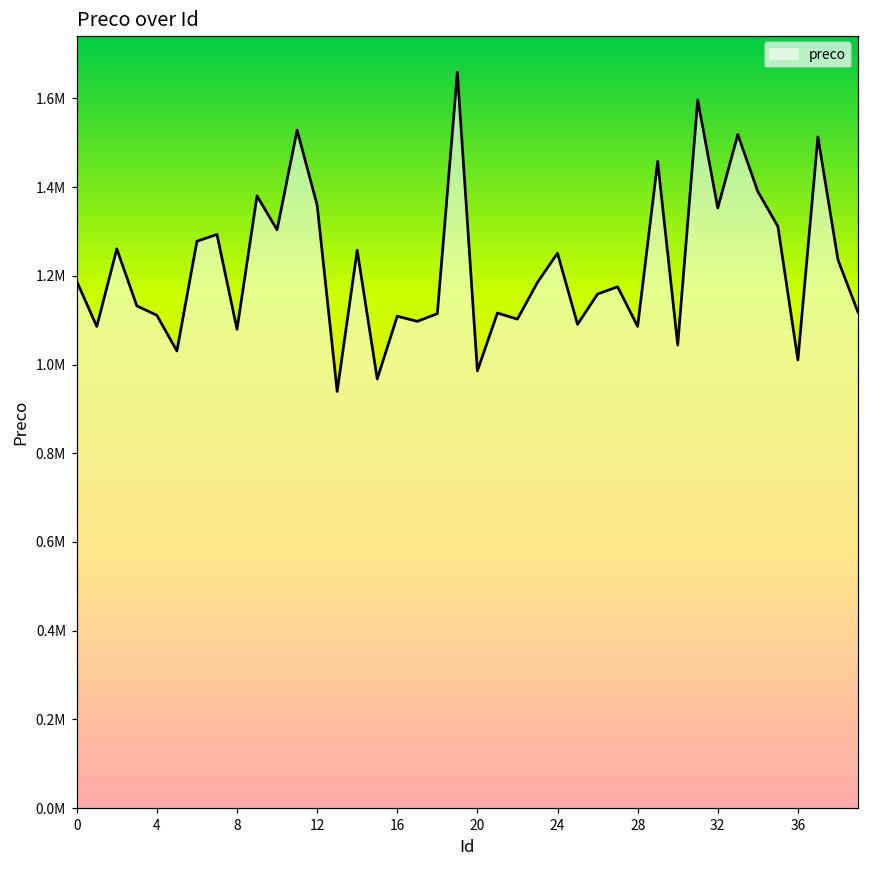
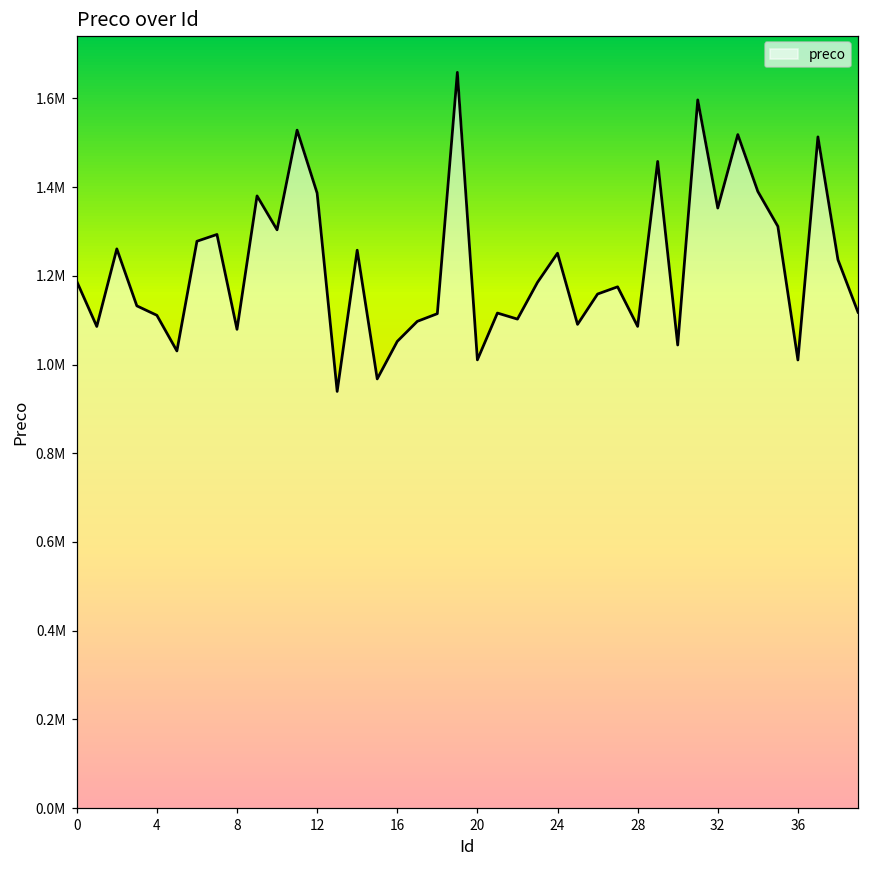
  {
    "0": 1190000,
    "4": 1110000,
    "8": 1080000,
-   "12": 1360000,
-   "16": 1110000,
-   "20": 990000,
+   "12": 1390000,
+   "16": 1050000,
+   "20": 1010000,
    "24": 1250000,
    "28": 1090000,
    "32": 1350000,
    "36": 1010000
  }
